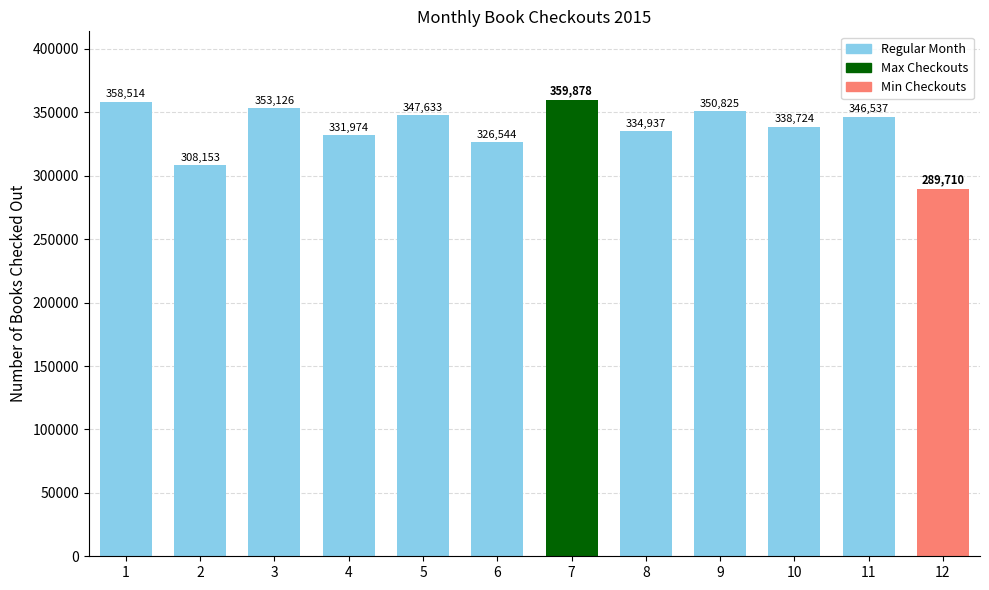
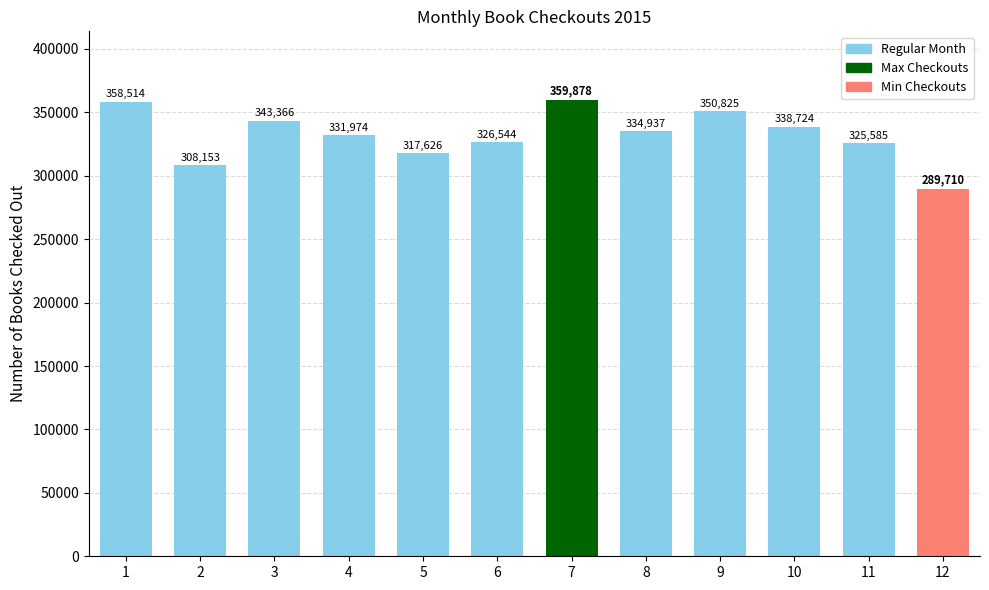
  {
    "1": "358,514",
    "2": "308,153",
-   "3": "353,126",
+   "3": "343,366",
    "4": "331,974",
-   "5": "347,633",
+   "5": "317,626",
    "6": "326,544",
    "7": "359,878",
    "8": "334,937",
    "9": "350,825",
    "10": "338,724",
-   "11": "346,537",
+   "11": "325,585",
    "12": "289,710"
  }
